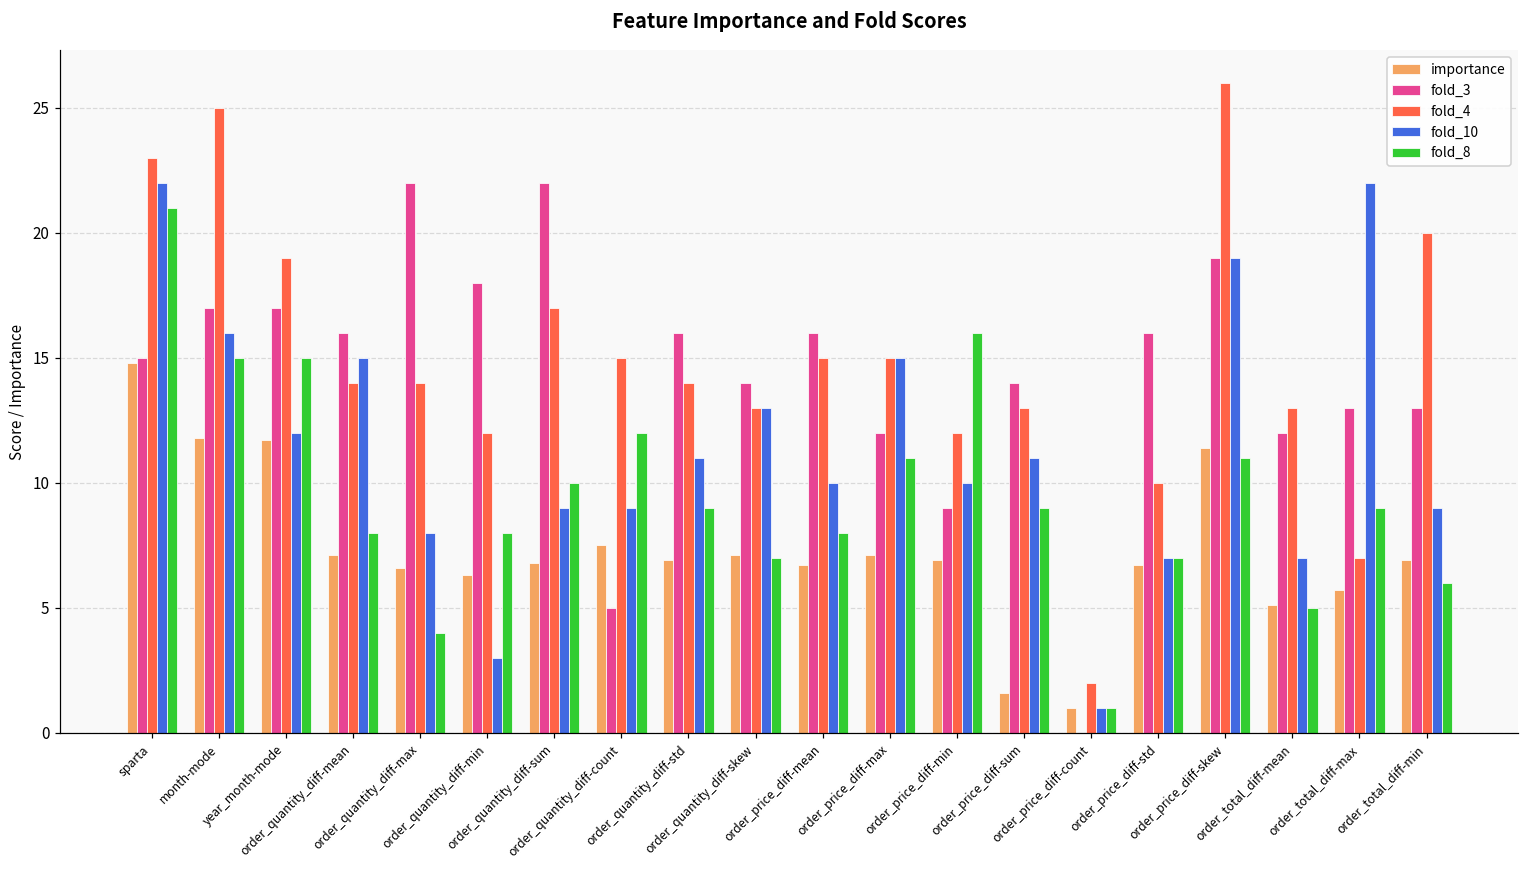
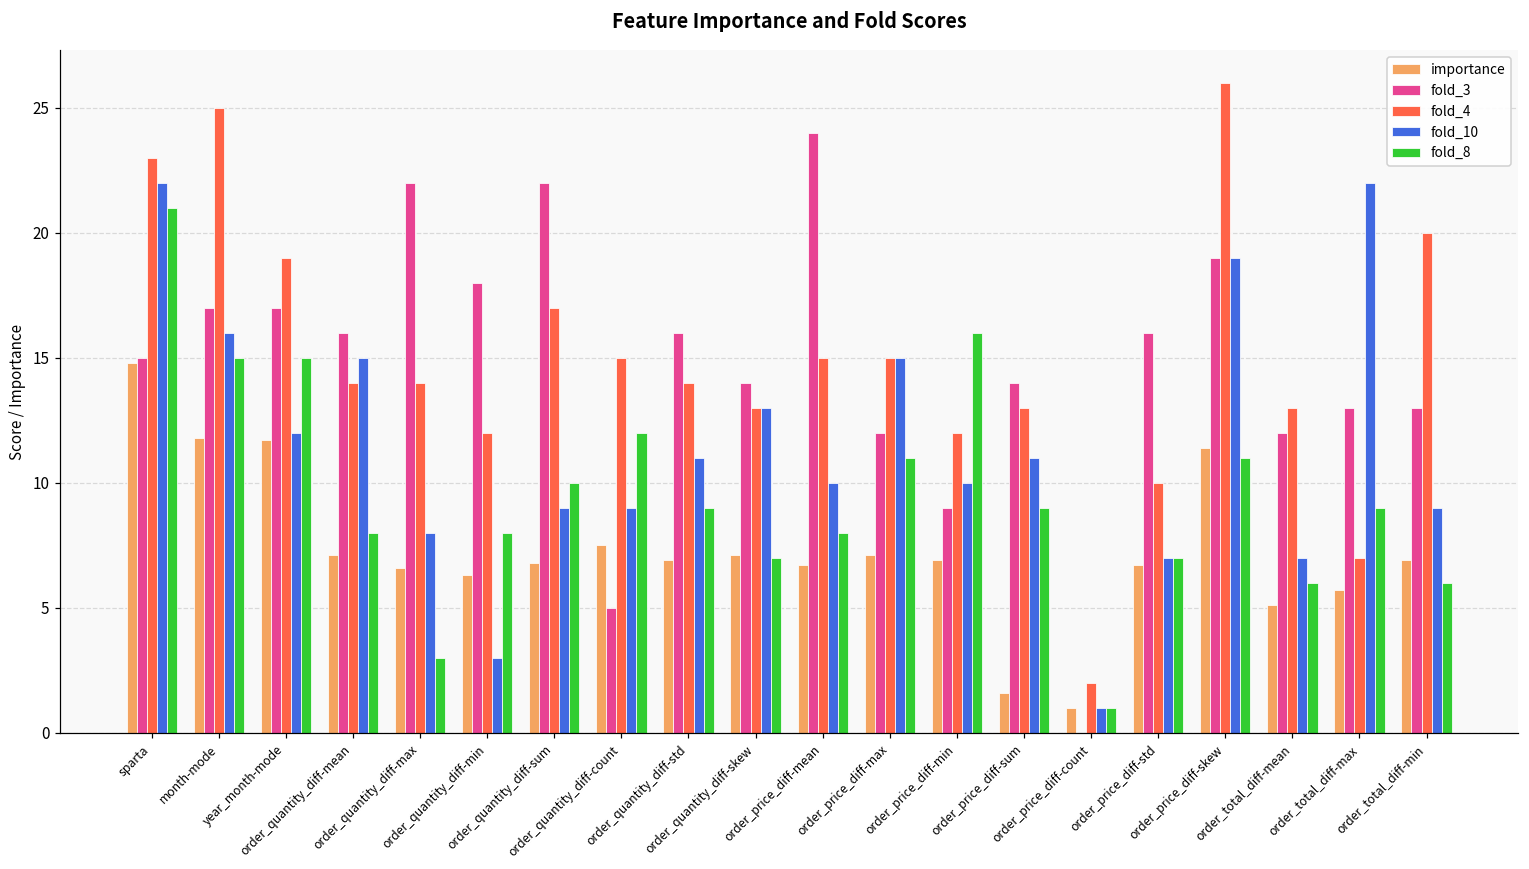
  {
    "importance": {
      "sparta": 14.8,
      "month-mode": 11.8,
      "year_month-mode": 11.7,
      "order_quantity_diff-mean": 7,
      "order_quantity_diff-max": 6.6,
      "order_quantity_diff-min": 6.3,
      "order_quantity_diff-sum": 6.8,
      "order_quantity_diff-count": 7.5,
      "order_quantity_diff-std": 7,
      "order_quantity_diff-skew": 7,
      "order_price_diff-mean": 6.7,
      "order_price_diff-max": 7,
      "order_price_diff-min": 7,
      "order_price_diff-sum": 1.6,
      "order_price_diff-count": 1,
      "order_price_diff-std": 6.7,
      "order_price_diff-skew": 11.4,
      "order_total_diff-mean": 5,
      "order_total_diff-max": 5.7,
      "order_total_diff-min": 7
    },
    "fold_3": {
      "sparta": 15,
      "month-mode": 17,
      "year_month-mode": 17,
      "order_quantity_diff-mean": 16,
      "order_quantity_diff-max": 22,
      "order_quantity_diff-min": 18,
      "order_quantity_diff-sum": 22,
      "order_quantity_diff-count": 5,
      "order_quantity_diff-std": 16,
      "order_quantity_diff-skew": 14,
-     "order_price_diff-mean": 16,
+     "order_price_diff-mean": 24,
      "order_price_diff-max": 12,
      "order_price_diff-min": 9,
      "order_price_diff-sum": 14,
      "order_price_diff-count": 0,
      "order_price_diff-std": 16,
      "order_price_diff-skew": 19,
      "order_total_diff-mean": 12,
      "order_total_diff-max": 13,
      "order_total_diff-min": 13
    },
    "fold_4": {
      "sparta": 23,
      "month-mode": 25,
      "year_month-mode": 19,
      "order_quantity_diff-mean": 14,
      "order_quantity_diff-max": 14,
      "order_quantity_diff-min": 12,
      "order_quantity_diff-sum": 17,
      "order_quantity_diff-count": 15,
      "order_quantity_diff-std": 14,
      "order_quantity_diff-skew": 13,
      "order_price_diff-mean": 15,
      "order_price_diff-max": 15,
      "order_price_diff-min": 12,
      "order_price_diff-sum": 13,
      "order_price_diff-count": 2,
      "order_price_diff-std": 10,
      "order_price_diff-skew": 26,
      "order_total_diff-mean": 13,
      "order_total_diff-max": 7,
      "order_total_diff-min": 20
    },
    "fold_10": {
      "sparta": 22,
      "month-mode": 16,
      "year_month-mode": 12,
      "order_quantity_diff-mean": 15,
      "order_quantity_diff-max": 8,
      "order_quantity_diff-min": 3,
      "order_quantity_diff-sum": 9,
      "order_quantity_diff-count": 9,
      "order_quantity_diff-std": 11,
      "order_quantity_diff-skew": 13,
      "order_price_diff-mean": 10,
      "order_price_diff-max": 15,
      "order_price_diff-min": 10,
      "order_price_diff-sum": 11,
      "order_price_diff-count": 1,
      "order_price_diff-std": 7,
      "order_price_diff-skew": 19,
      "order_total_diff-mean": 7,
      "order_total_diff-max": 22,
      "order_total_diff-min": 9
    },
    "fold_8": {
      "sparta": 21,
      "month-mode": 15,
      "year_month-mode": 15,
      "order_quantity_diff-mean": 8,
-     "order_quantity_diff-max": 4,
+     "order_quantity_diff-max": 3,
      "order_quantity_diff-min": 8,
      "order_quantity_diff-sum": 10,
      "order_quantity_diff-count": 12,
      "order_quantity_diff-std": 9,
      "order_quantity_diff-skew": 7,
      "order_price_diff-mean": 8,
      "order_price_diff-max": 11,
      "order_price_diff-min": 16,
      "order_price_diff-sum": 9,
      "order_price_diff-count": 1,
      "order_price_diff-std": 7,
      "order_price_diff-skew": 11,
-     "order_total_diff-mean": 5,
+     "order_total_diff-mean": 6,
      "order_total_diff-max": 9,
      "order_total_diff-min": 6
    }
  }
